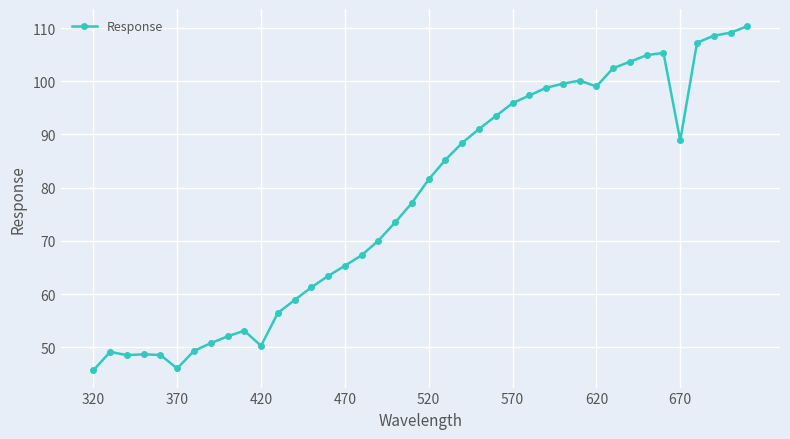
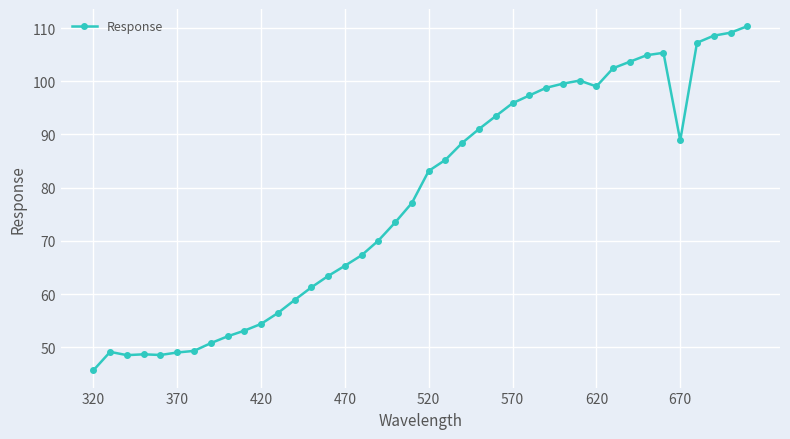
  {
    "320": 46,
-   "370": 46,
-   "420": 50,
+   "370": 49,
+   "420": 54,
    "470": 65,
-   "520": 82,
+   "520": 83,
    "570": 96,
    "620": 99,
    "670": 89
  }
